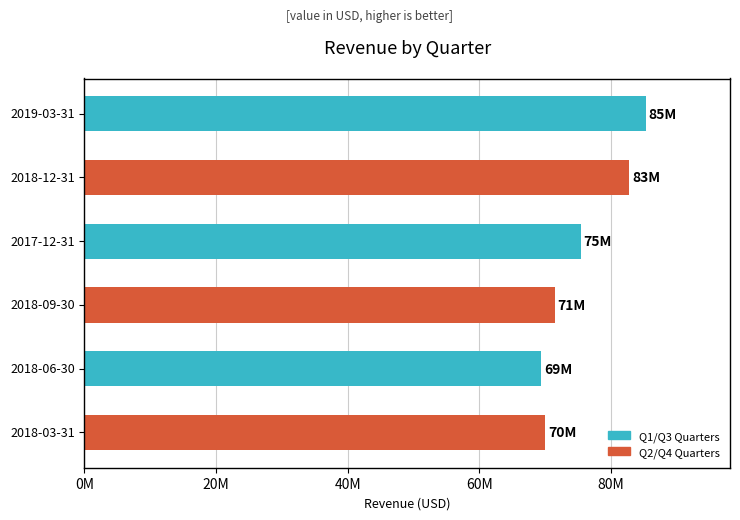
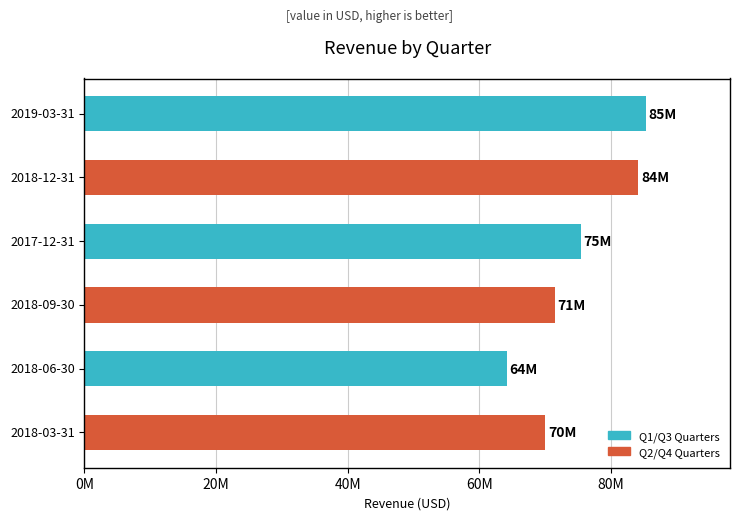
  {
    "2019-03-31": "85M",
-   "2018-12-31": "83M",
+   "2018-12-31": "84M",
    "2017-12-31": "75M",
    "2018-09-30": "71M",
-   "2018-06-30": "69M",
+   "2018-06-30": "64M",
    "2018-03-31": "70M"
  }
